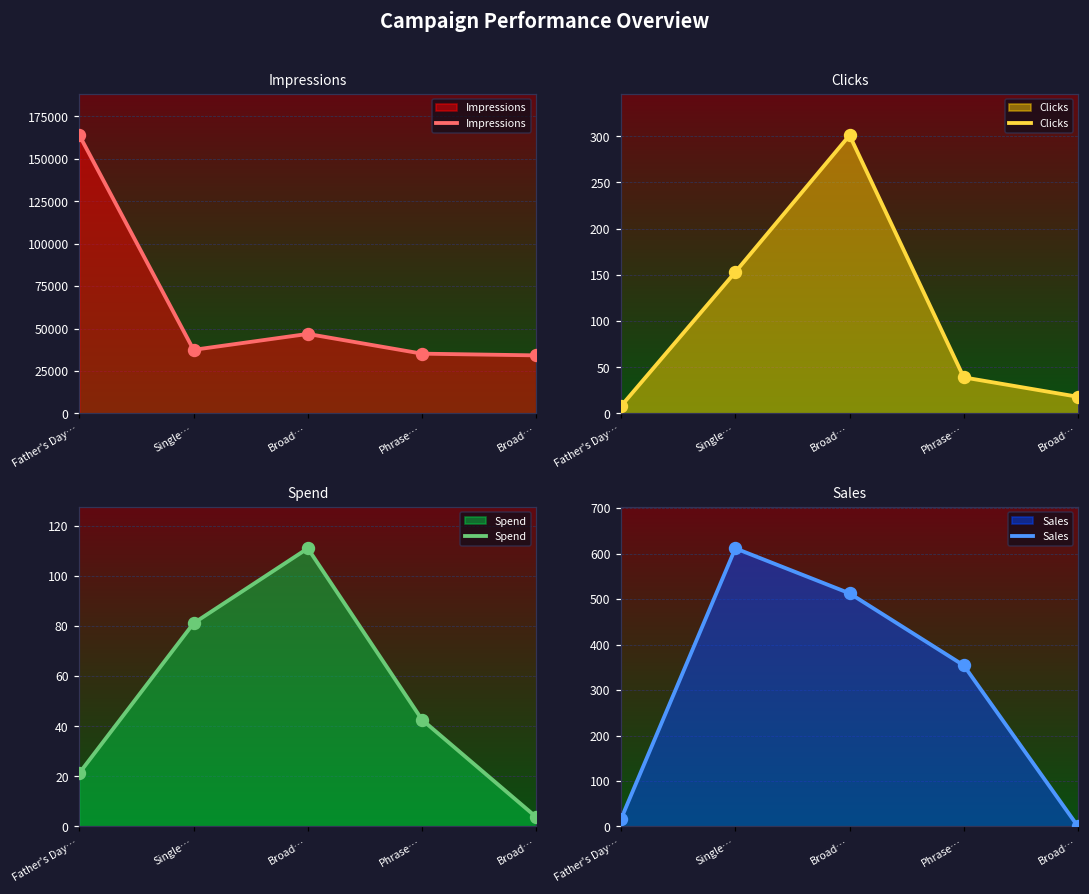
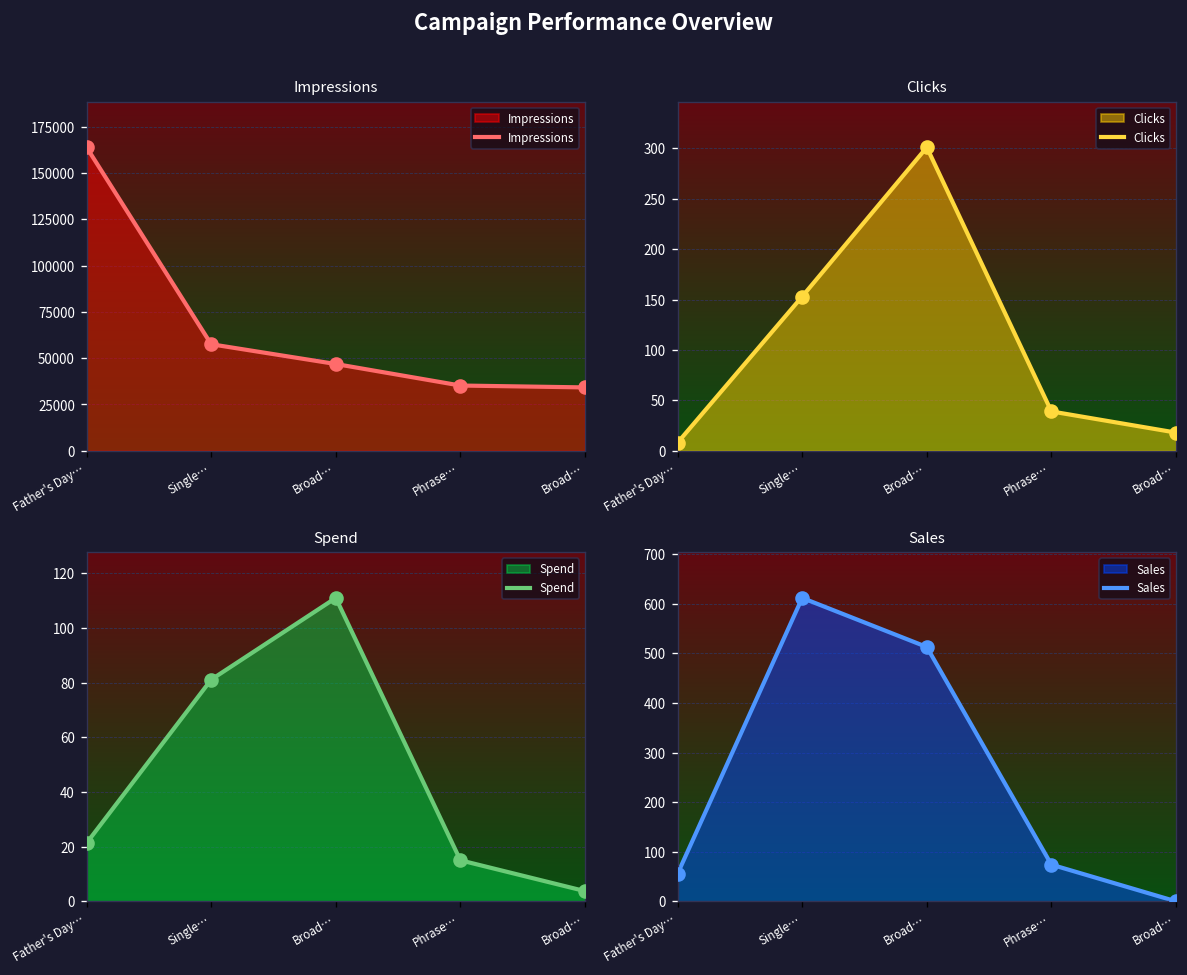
  {
    "Impressions": {
      "Father's Day…": 164000,
-     "Single…": 37000,
+     "Single…": 58000,
      "Phrase…": 35000
    },
    "Clicks": {
      "Father's Day…": 10,
      "Single…": 150,
      "Phrase…": 40
    },
    "Spend": {
      "Father's Day…": 21,
      "Single…": 81,
-     "Phrase…": 43
+     "Phrase…": 15
    },
    "Sales": {
-     "Father's Day…": 20,
+     "Father's Day…": 60,
      "Single…": 610,
-     "Phrase…": 350
+     "Phrase…": 70
    }
  }
